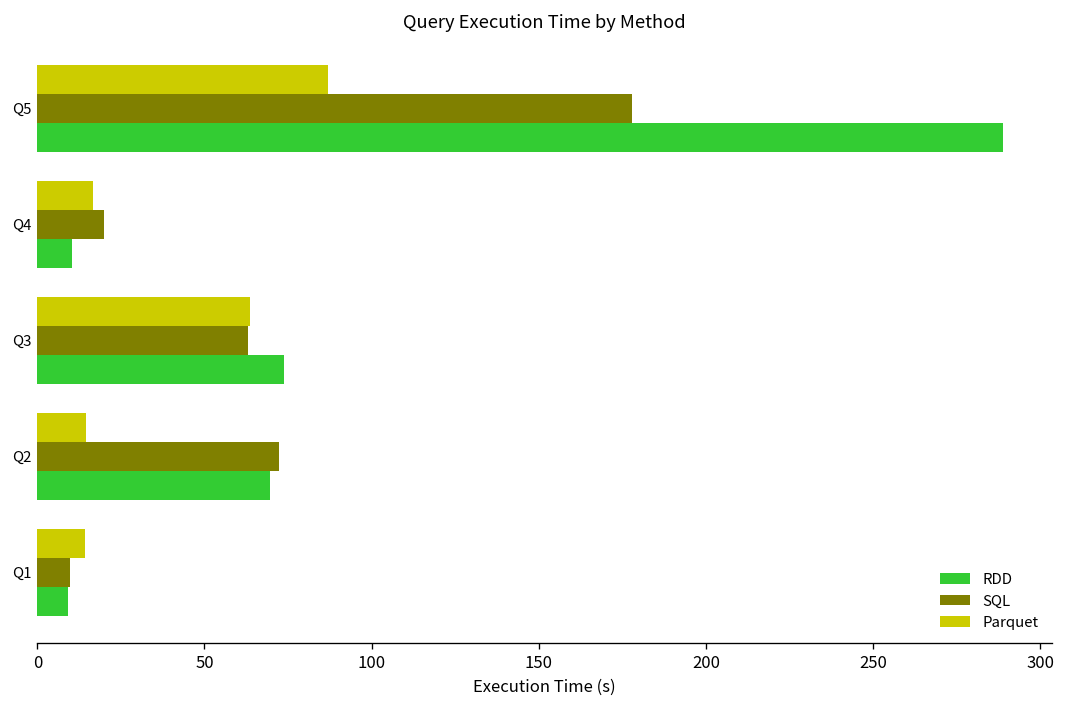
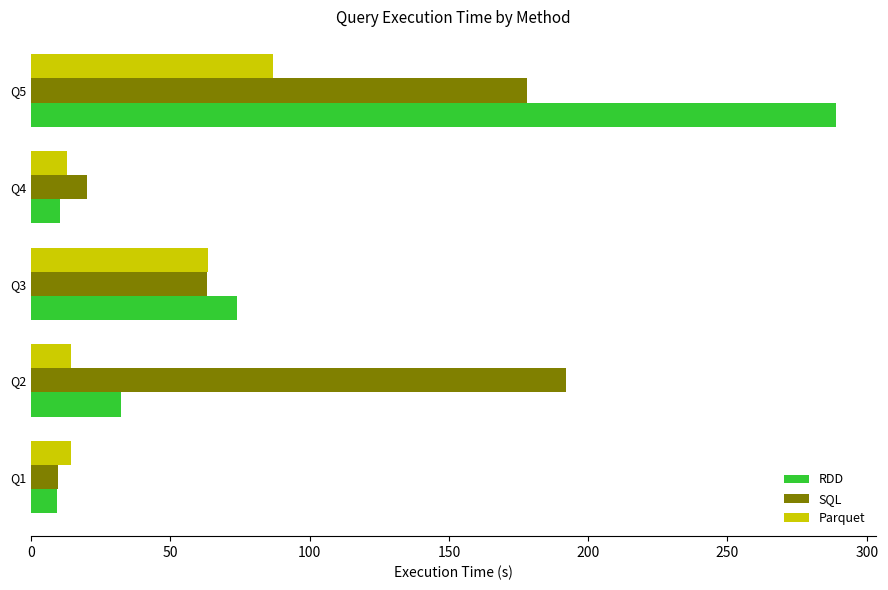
  {
    "RDD": {
      "Q5": 289,
      "Q4": 10,
      "Q3": 74,
-     "Q2": 70,
+     "Q2": 32,
      "Q1": 9
    },
    "SQL": {
      "Q5": 178,
      "Q4": 20,
      "Q3": 63,
-     "Q2": 72,
+     "Q2": 192,
      "Q1": 10
    },
    "Parquet": {
      "Q5": 87,
-     "Q4": 17,
+     "Q4": 13,
      "Q3": 64,
      "Q2": 14,
      "Q1": 14
    }
  }
